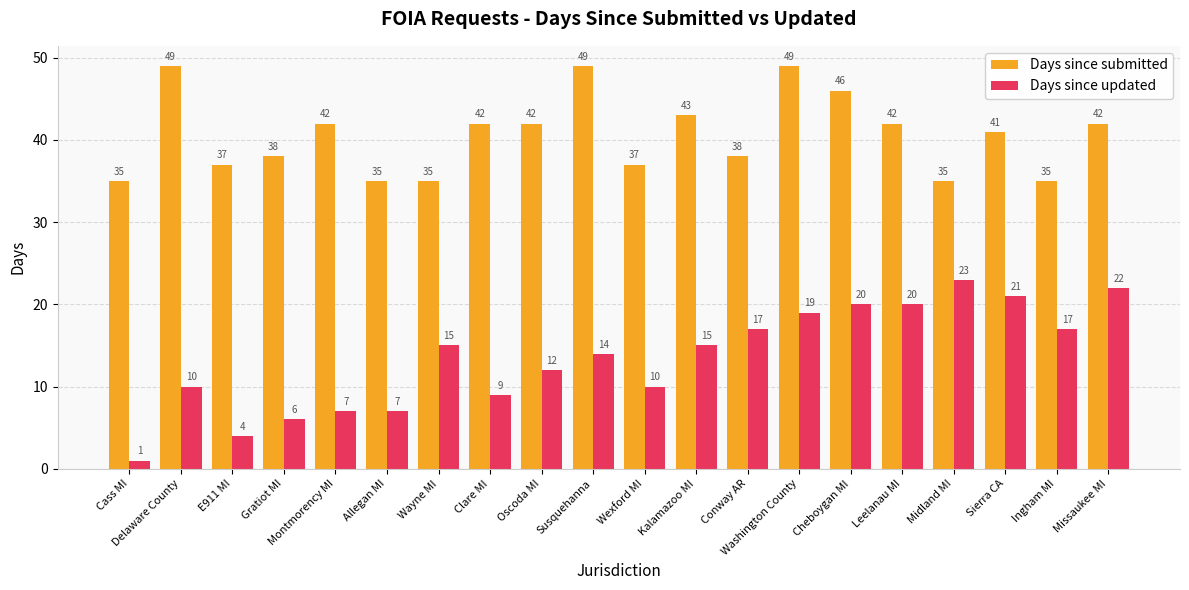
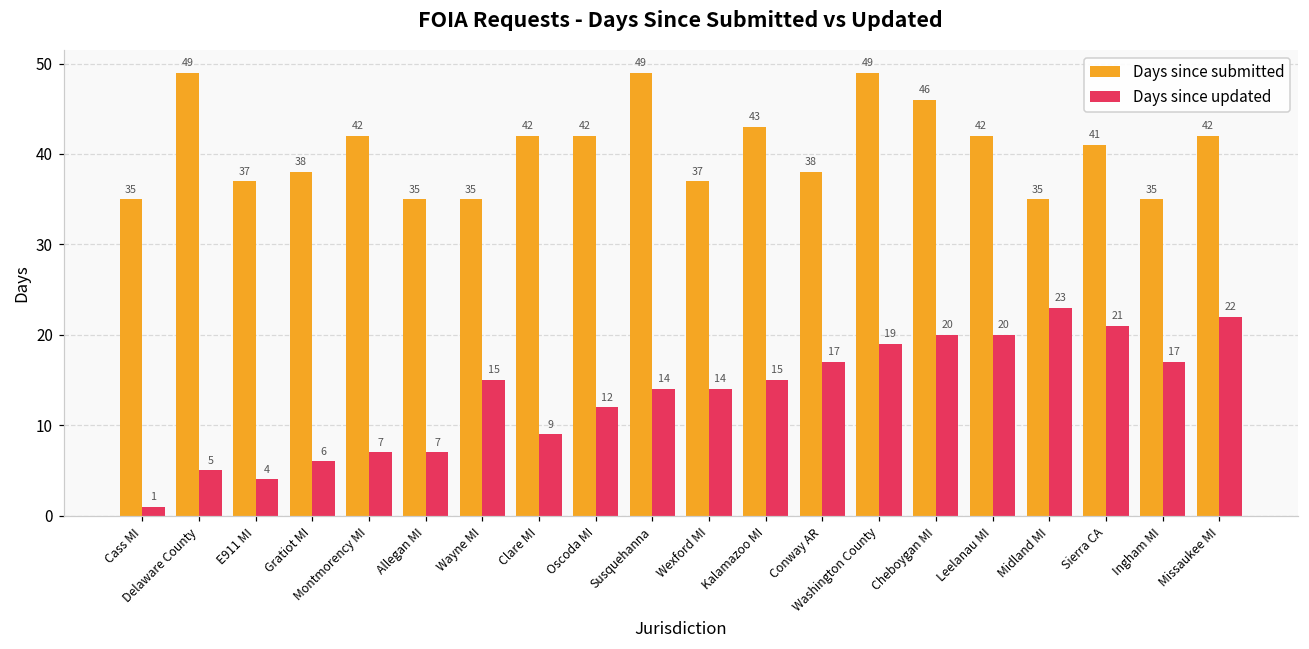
  {
    "Days since submitted": {
      "Cass MI": 35,
      "Delaware County": 49,
      "E911 MI": 37,
      "Gratiot MI": 38,
      "Montmorency MI": 42,
      "Allegan MI": 35,
      "Wayne MI": 35,
      "Clare MI": 42,
      "Oscoda MI": 42,
      "Susquehanna": 49,
      "Wexford MI": 37,
      "Kalamazoo MI": 43,
      "Conway AR": 38,
      "Washington County": 49,
      "Cheboygan MI": 46,
      "Leelanau MI": 42,
      "Midland MI": 35,
      "Sierra CA": 41,
      "Ingham MI": 35,
      "Missaukee MI": 42
    },
    "Days since updated": {
      "Cass MI": 1,
-     "Delaware County": 10,
+     "Delaware County": 5,
      "E911 MI": 4,
      "Gratiot MI": 6,
      "Montmorency MI": 7,
      "Allegan MI": 7,
      "Wayne MI": 15,
      "Clare MI": 9,
      "Oscoda MI": 12,
      "Susquehanna": 14,
-     "Wexford MI": 10,
+     "Wexford MI": 14,
      "Kalamazoo MI": 15,
      "Conway AR": 17,
      "Washington County": 19,
      "Cheboygan MI": 20,
      "Leelanau MI": 20,
      "Midland MI": 23,
      "Sierra CA": 21,
      "Ingham MI": 17,
      "Missaukee MI": 22
    }
  }
